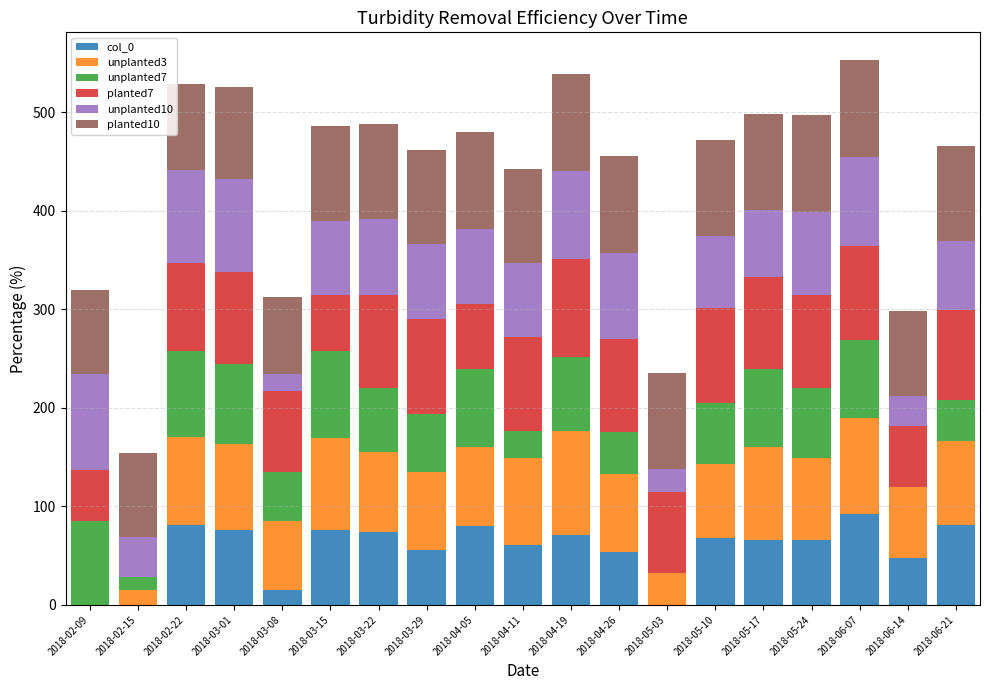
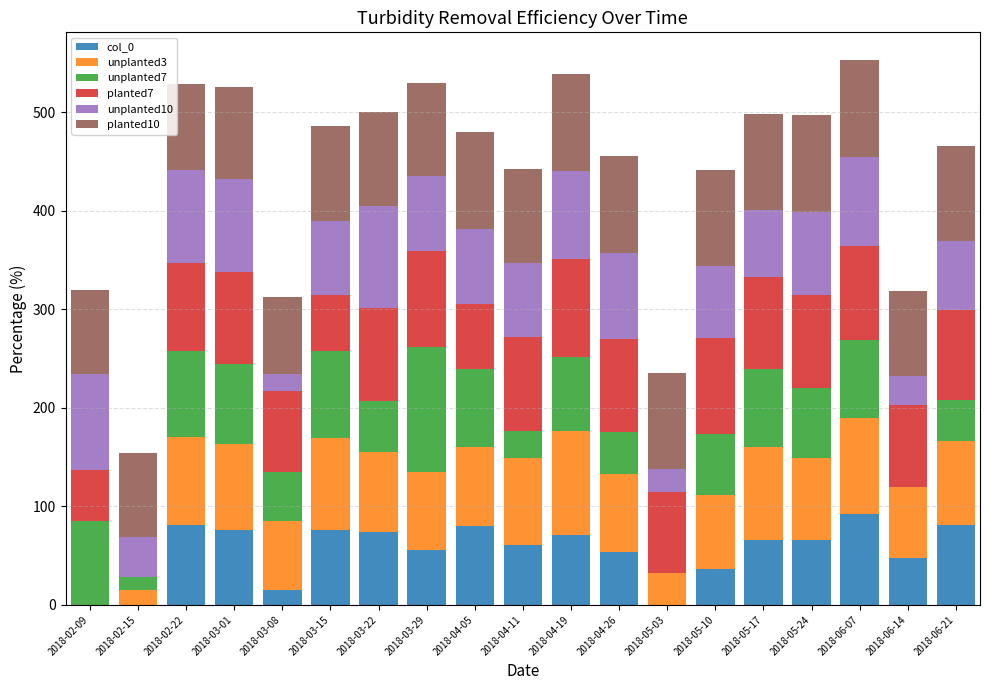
  {
    "col_0": {
      "2018-02-09": 0,
      "2018-02-15": 0,
      "2018-02-22": 80,
      "2018-03-01": 80,
      "2018-03-08": 20,
      "2018-03-15": 80,
      "2018-03-22": 70,
      "2018-03-29": 60,
      "2018-04-05": 80,
      "2018-04-11": 60,
      "2018-04-19": 70,
      "2018-04-26": 50,
      "2018-05-03": 0,
-     "2018-05-10": 70,
+     "2018-05-10": 40,
      "2018-05-17": 70,
      "2018-05-24": 70,
      "2018-06-07": 90,
      "2018-06-14": 50,
      "2018-06-21": 80
    },
    "unplanted3": {
      "2018-02-09": 0,
      "2018-02-15": 10,
      "2018-02-22": 90,
      "2018-03-01": 90,
      "2018-03-08": 70,
      "2018-03-15": 90,
      "2018-03-22": 80,
      "2018-03-29": 80,
      "2018-04-05": 80,
      "2018-04-11": 90,
      "2018-04-19": 110,
      "2018-04-26": 80,
      "2018-05-03": 30,
      "2018-05-10": 80,
      "2018-05-17": 90,
      "2018-05-24": 80,
      "2018-06-07": 100,
      "2018-06-14": 70,
      "2018-06-21": 80
    },
    "unplanted7": {
      "2018-02-09": 80,
      "2018-02-15": 10,
      "2018-02-22": 90,
      "2018-03-01": 80,
      "2018-03-08": 50,
      "2018-03-15": 90,
-     "2018-03-22": 70,
-     "2018-03-29": 60,
+     "2018-03-22": 50,
+     "2018-03-29": 130,
      "2018-04-05": 80,
      "2018-04-11": 30,
      "2018-04-19": 80,
      "2018-04-26": 40,
      "2018-05-03": 0,
      "2018-05-10": 60,
      "2018-05-17": 80,
      "2018-05-24": 70,
      "2018-06-07": 80,
      "2018-06-14": 0,
      "2018-06-21": 40
    },
    "planted7": {
      "2018-02-09": 50,
      "2018-02-15": 0,
      "2018-02-22": 90,
      "2018-03-01": 90,
      "2018-03-08": 80,
      "2018-03-15": 60,
      "2018-03-22": 90,
      "2018-03-29": 100,
      "2018-04-05": 70,
      "2018-04-11": 100,
      "2018-04-19": 100,
      "2018-04-26": 90,
      "2018-05-03": 80,
      "2018-05-10": 100,
      "2018-05-17": 90,
      "2018-05-24": 90,
      "2018-06-07": 100,
-     "2018-06-14": 60,
+     "2018-06-14": 80,
      "2018-06-21": 90
    },
    "unplanted10": {
      "2018-02-09": 100,
      "2018-02-15": 40,
      "2018-02-22": 90,
      "2018-03-01": 90,
      "2018-03-08": 20,
      "2018-03-15": 80,
-     "2018-03-22": 80,
+     "2018-03-22": 100,
      "2018-03-29": 80,
      "2018-04-05": 80,
      "2018-04-11": 70,
      "2018-04-19": 90,
      "2018-04-26": 90,
      "2018-05-03": 20,
      "2018-05-10": 70,
      "2018-05-17": 70,
      "2018-05-24": 80,
      "2018-06-07": 90,
      "2018-06-14": 30,
      "2018-06-21": 70
    },
    "planted10": {
      "2018-02-09": 90,
      "2018-02-15": 80,
      "2018-02-22": 90,
      "2018-03-01": 90,
      "2018-03-08": 80,
      "2018-03-15": 100,
      "2018-03-22": 100,
      "2018-03-29": 90,
      "2018-04-05": 100,
      "2018-04-11": 100,
      "2018-04-19": 100,
      "2018-04-26": 100,
      "2018-05-03": 100,
      "2018-05-10": 100,
      "2018-05-17": 100,
      "2018-05-24": 100,
      "2018-06-07": 100,
      "2018-06-14": 90,
      "2018-06-21": 100
    }
  }
